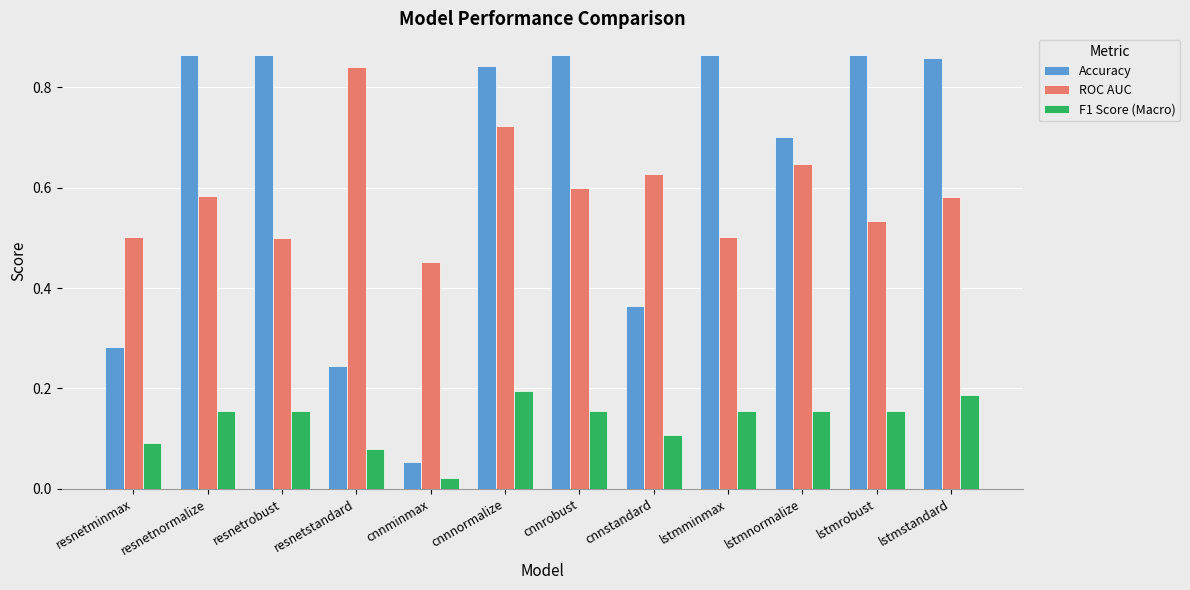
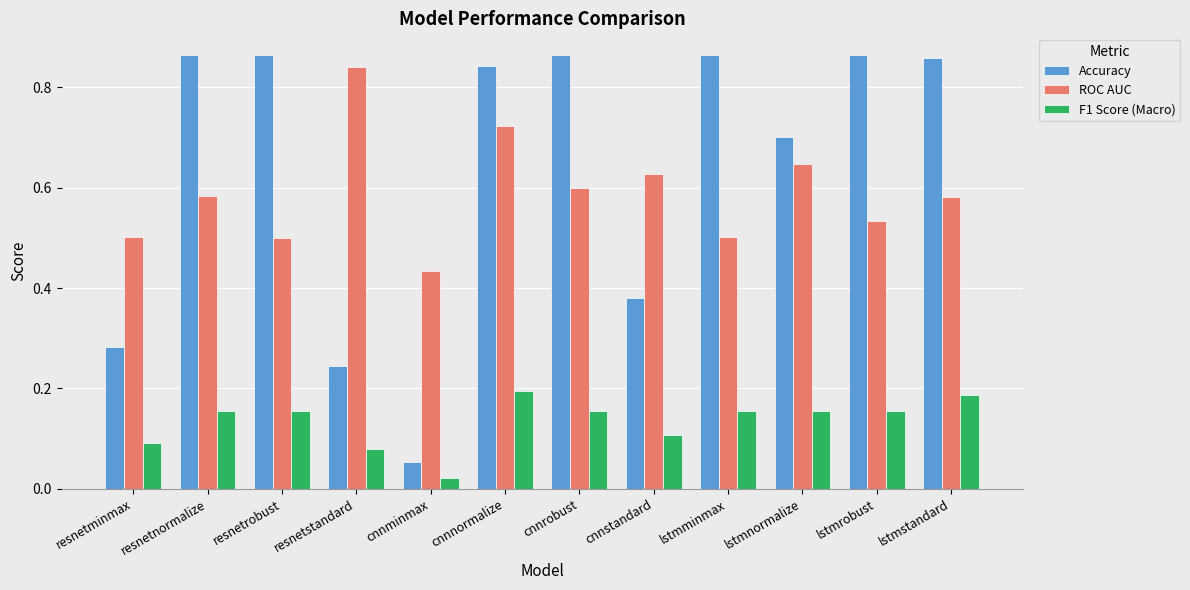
  {
    "Accuracy": {
      "resnetminmax": 0.28,
      "resnetnormalize": 0.86,
      "resnetrobust": 0.86,
      "resnetstandard": 0.24,
      "cnnminmax": 0.05,
      "cnnnormalize": 0.84,
      "cnnrobust": 0.86,
-     "cnnstandard": 0.36,
+     "cnnstandard": 0.38,
      "lstmminmax": 0.86,
      "lstmnormalize": 0.70,
      "lstmrobust": 0.86,
      "lstmstandard": 0.86
    },
    "ROC AUC": {
      "resnetminmax": 0.50,
      "resnetnormalize": 0.58,
      "resnetrobust": 0.50,
      "resnetstandard": 0.84,
-     "cnnminmax": 0.45,
+     "cnnminmax": 0.43,
      "cnnnormalize": 0.72,
      "cnnrobust": 0.60,
      "cnnstandard": 0.63,
      "lstmminmax": 0.50,
      "lstmnormalize": 0.65,
      "lstmrobust": 0.53,
      "lstmstandard": 0.58
    },
    "F1 Score (Macro)": {
      "resnetminmax": 0.09,
      "resnetnormalize": 0.15,
      "resnetrobust": 0.15,
      "resnetstandard": 0.08,
      "cnnminmax": 0.02,
      "cnnnormalize": 0.19,
      "cnnrobust": 0.15,
      "cnnstandard": 0.11,
      "lstmminmax": 0.15,
      "lstmnormalize": 0.15,
      "lstmrobust": 0.15,
      "lstmstandard": 0.19
    }
  }
